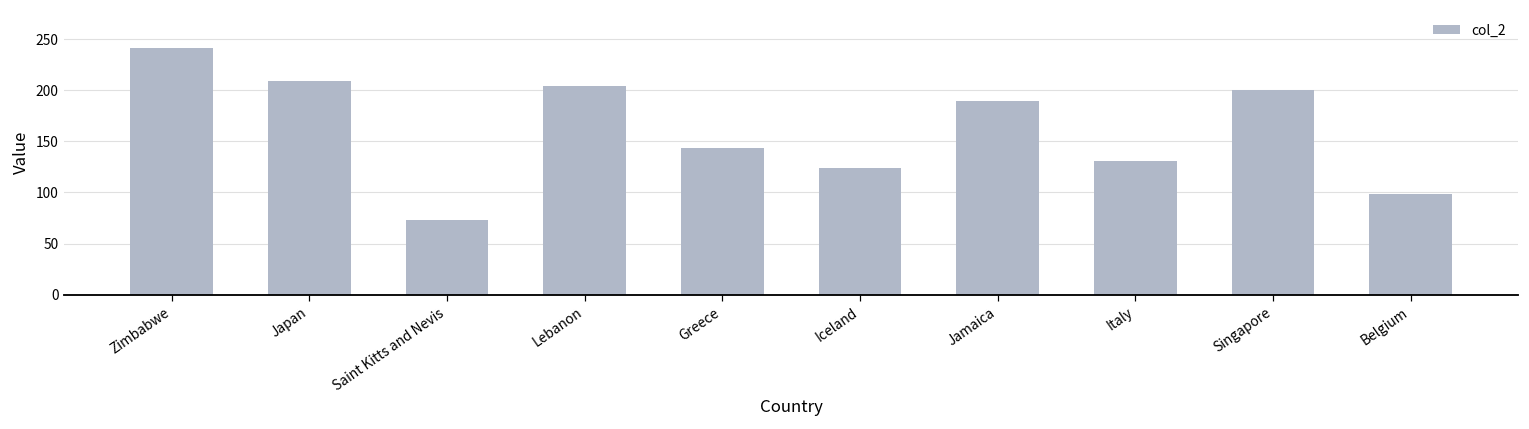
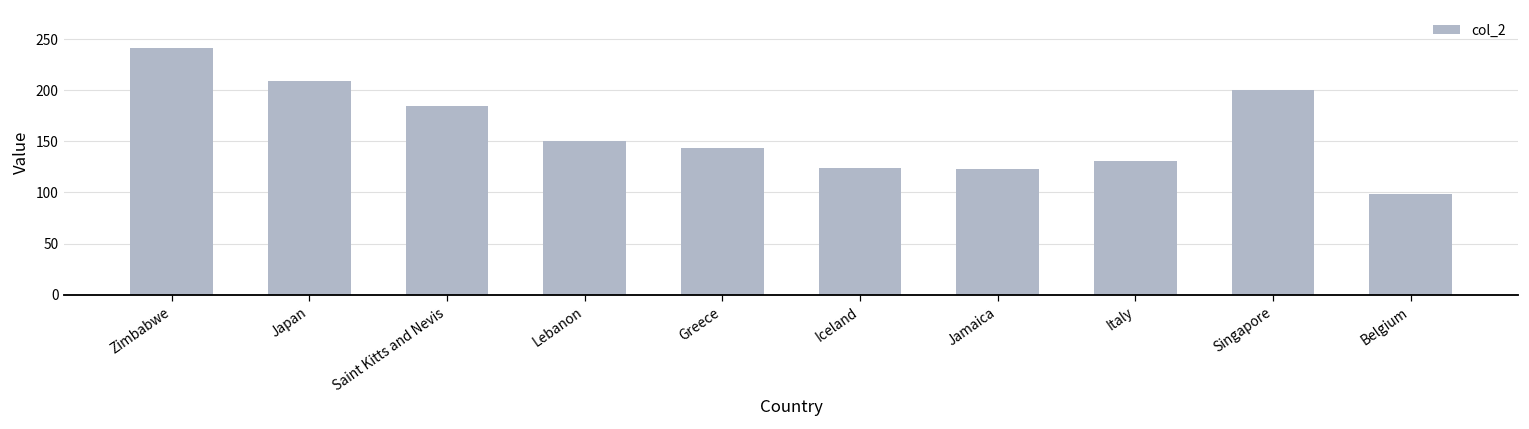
  {
    "Zimbabwe": 240,
    "Japan": 210,
-   "Saint Kitts and Nevis": 70,
-   "Lebanon": 200,
+   "Saint Kitts and Nevis": 190,
+   "Lebanon": 150,
    "Greece": 140,
    "Iceland": 120,
-   "Jamaica": 190,
+   "Jamaica": 120,
    "Italy": 130,
    "Singapore": 200,
    "Belgium": 100
  }
